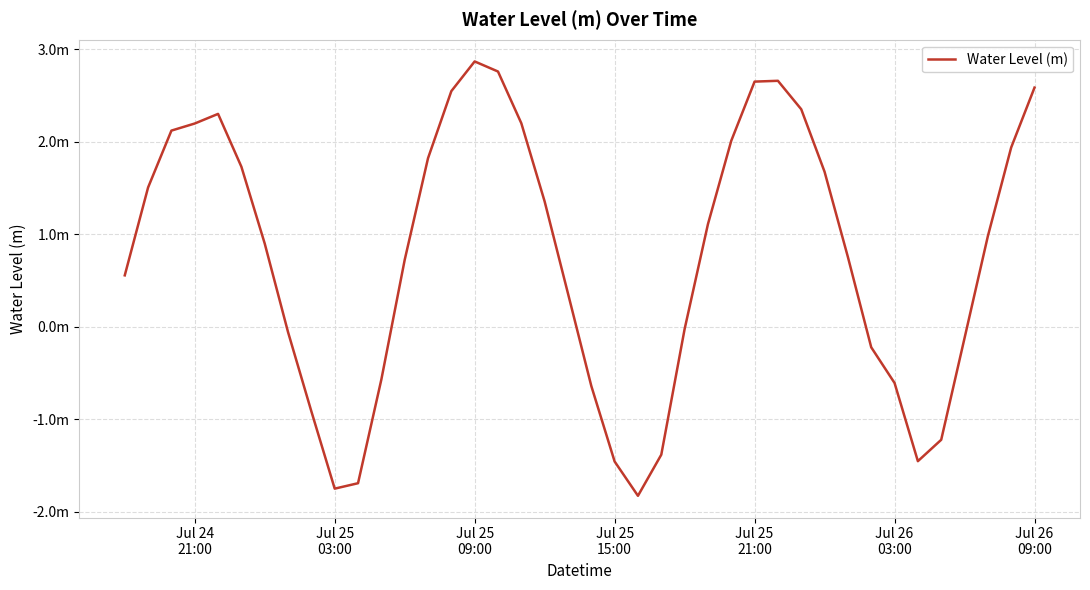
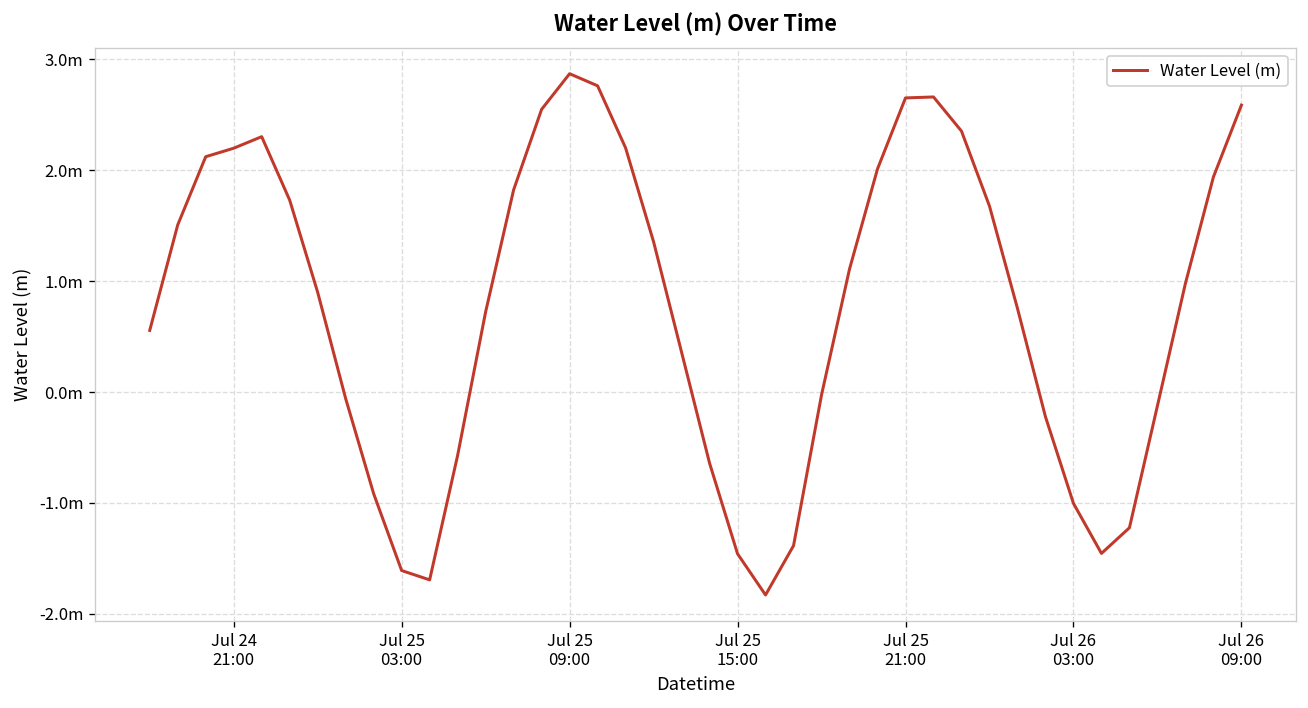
  {
    "Jul 24 21:00": "2.2m",
-   "Jul 25 03:00": "-1.8m",
+   "Jul 25 03:00": "-1.6m",
    "Jul 25 09:00": "2.9m",
    "Jul 25 15:00": "-1.5m",
    "Jul 25 21:00": "2.7m",
-   "Jul 26 03:00": "-0.6m",
+   "Jul 26 03:00": "-1.0m",
    "Jul 26 09:00": "2.6m"
  }
